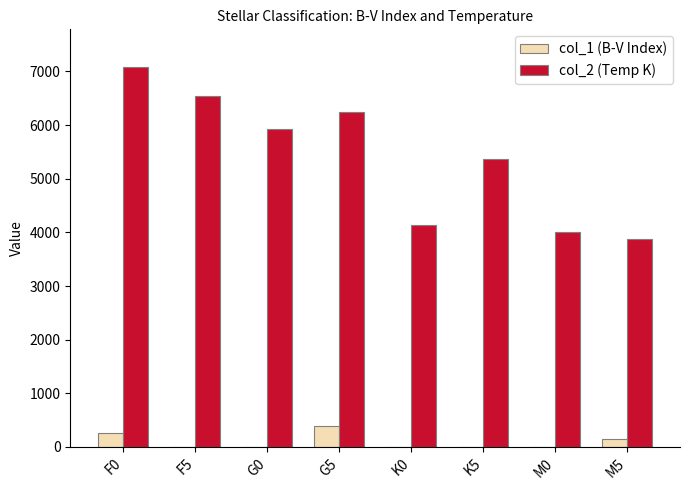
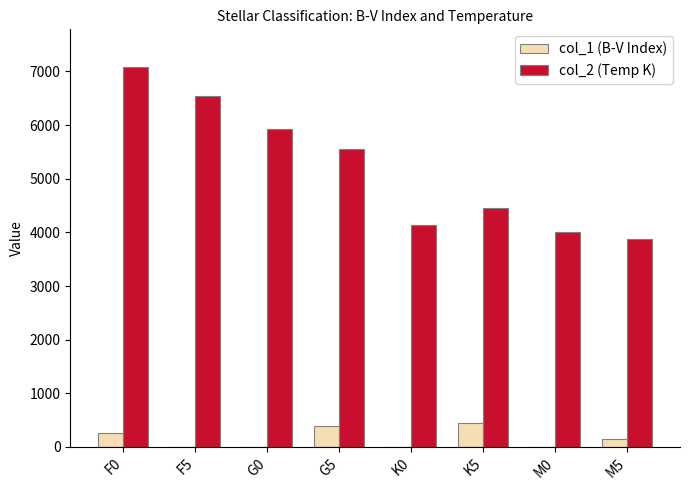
  {
    "col_1 (B-V Index)": {
      "F0": 300,
      "G5": 400,
-     "K5": 0,
+     "K5": 500,
      "M5": 200
    },
    "col_2 (Temp K)": {
      "F0": 7100,
      "F5": 6500,
      "G0": 5900,
-     "G5": 6200,
+     "G5": 5600,
      "K0": 4100,
-     "K5": 5400,
+     "K5": 4500,
      "M0": 4000,
      "M5": 3900
    }
  }
